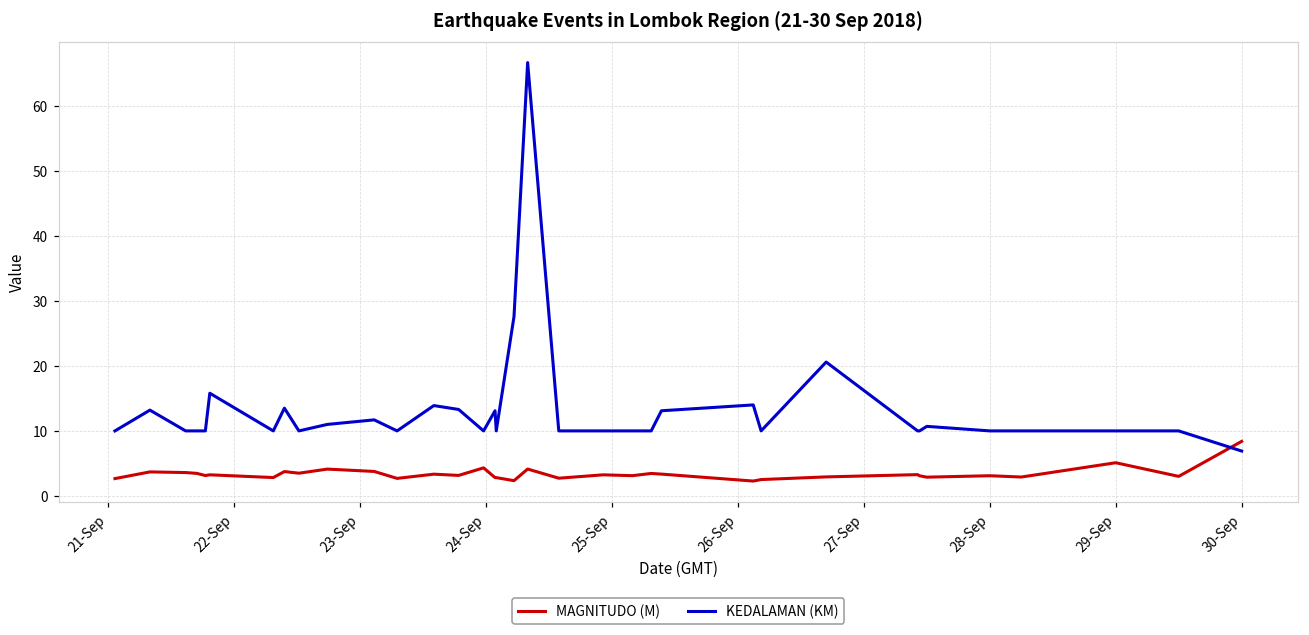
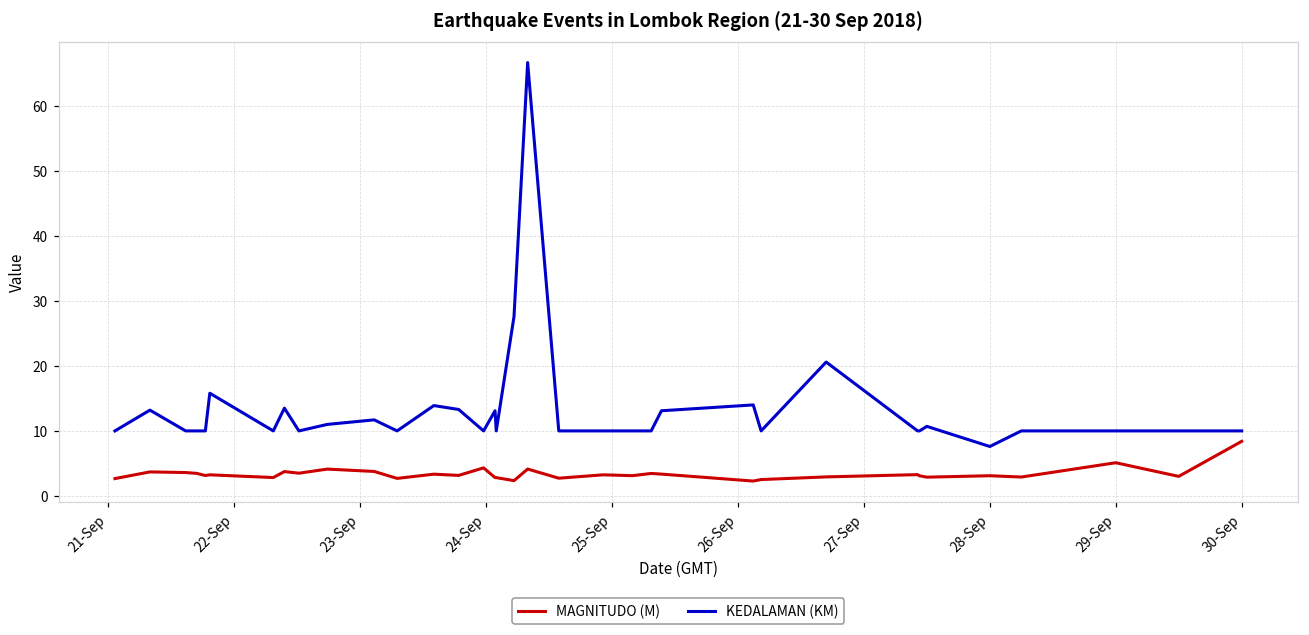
  {
    "MAGNITUDO (M)": {
      "28-Sep": 3,
      "29-Sep": 5,
      "30-Sep": 8
    },
    "KEDALAMAN (KM)": {
-     "28-Sep": 10,
+     "28-Sep": 8,
      "29-Sep": 10,
-     "30-Sep": 7
+     "30-Sep": 10
    }
  }
